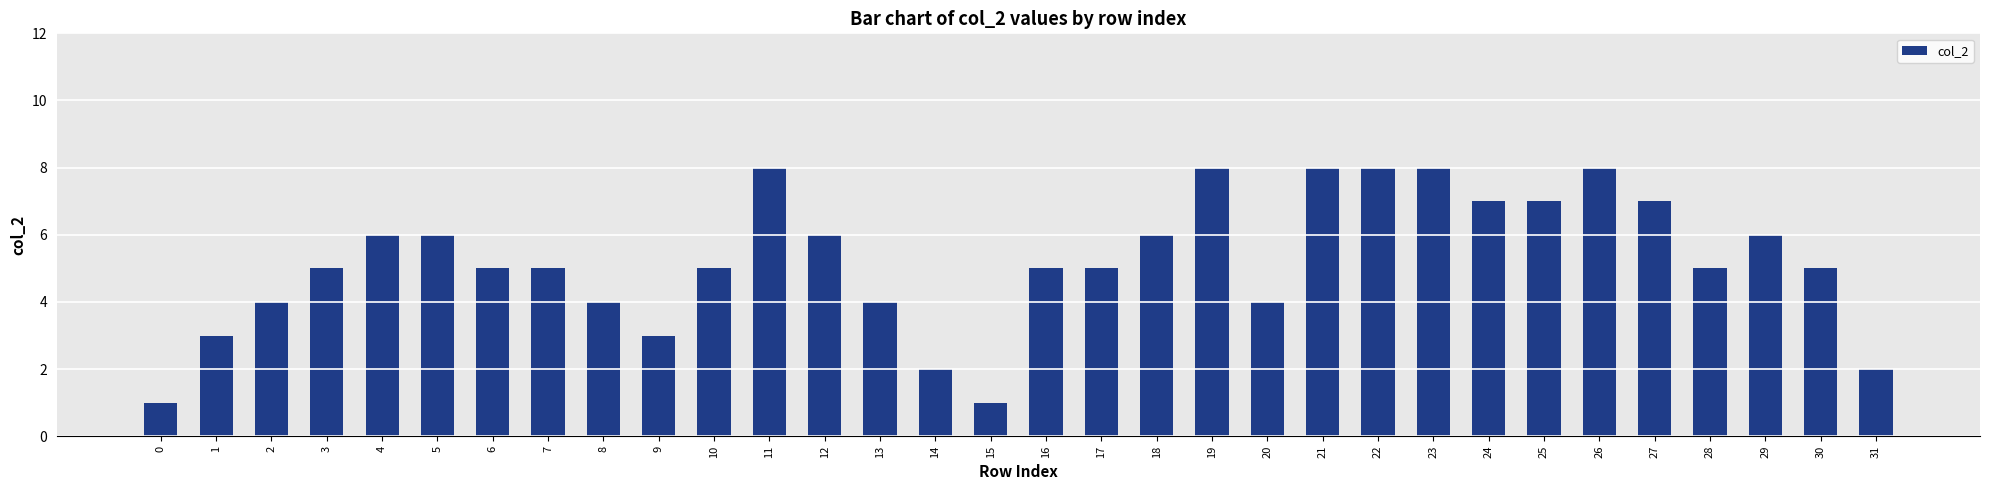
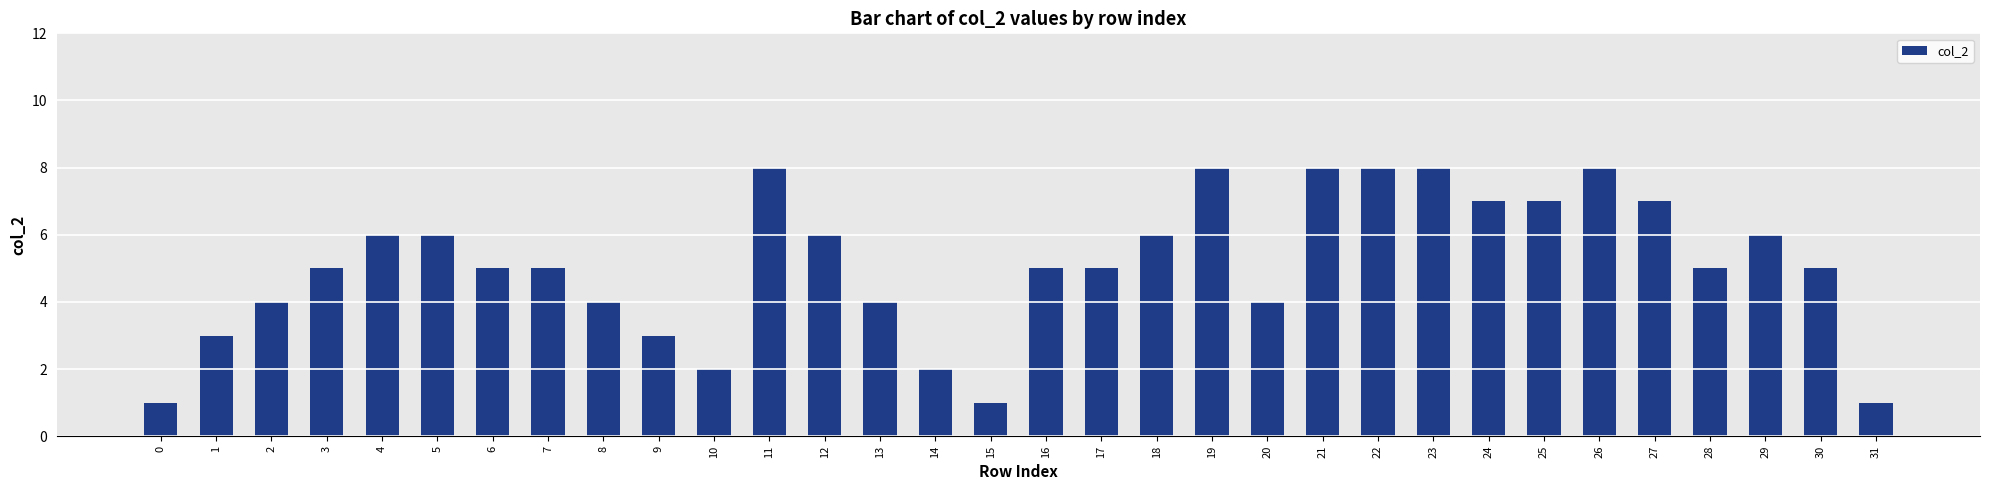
  {
    "0": 1,
    "1": 3,
    "2": 4,
    "3": 5,
    "4": 6,
    "5": 6,
    "6": 5,
    "7": 5,
    "8": 4,
    "9": 3,
-   "10": 5,
+   "10": 2,
    "11": 8,
    "12": 6,
    "13": 4,
    "14": 2,
    "15": 1,
    "16": 5,
    "17": 5,
    "18": 6,
    "19": 8,
    "20": 4,
    "21": 8,
    "22": 8,
    "23": 8,
    "24": 7,
    "25": 7,
    "26": 8,
    "27": 7,
    "28": 5,
    "29": 6,
    "30": 5,
-   "31": 2
+   "31": 1
  }
